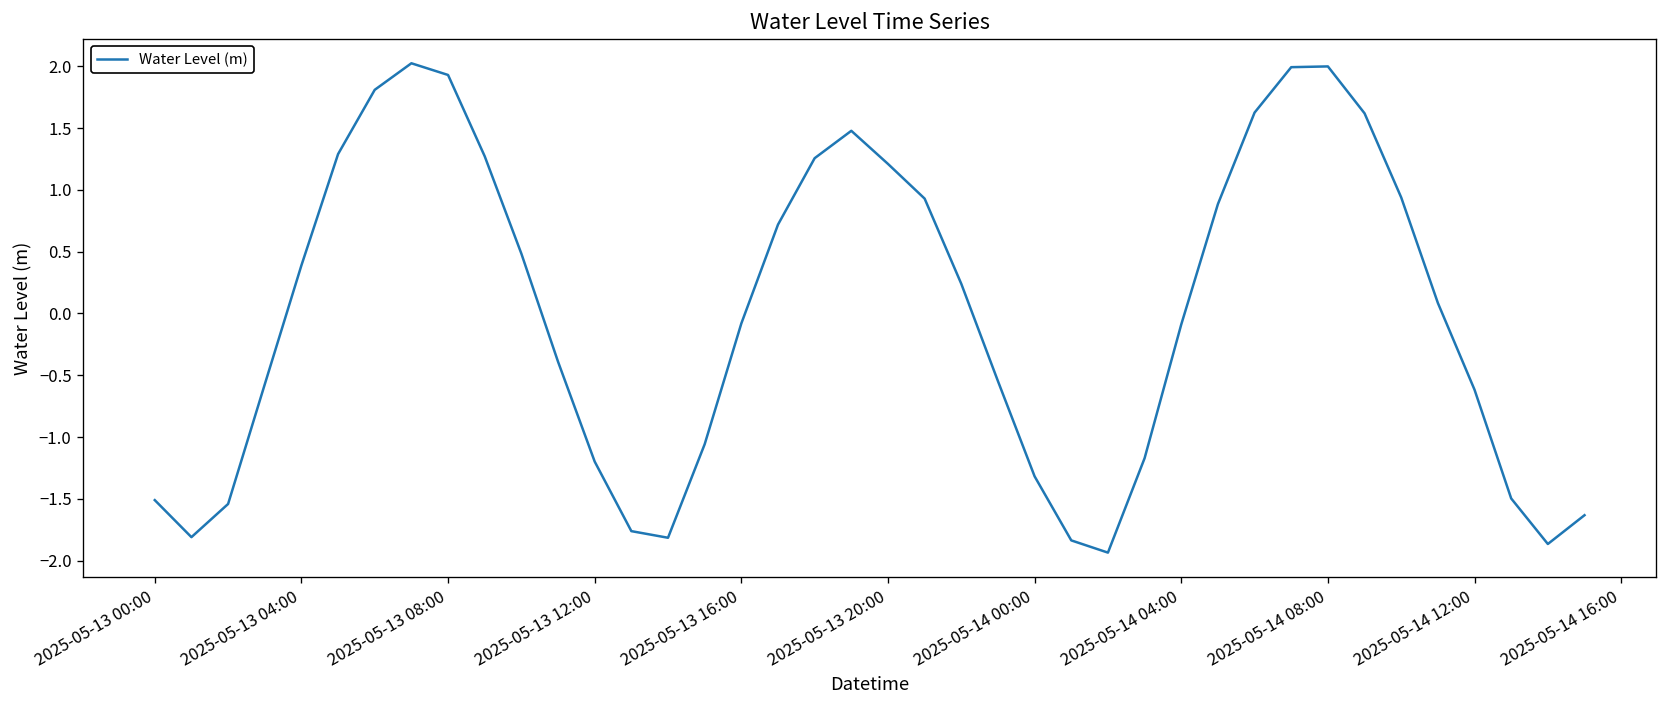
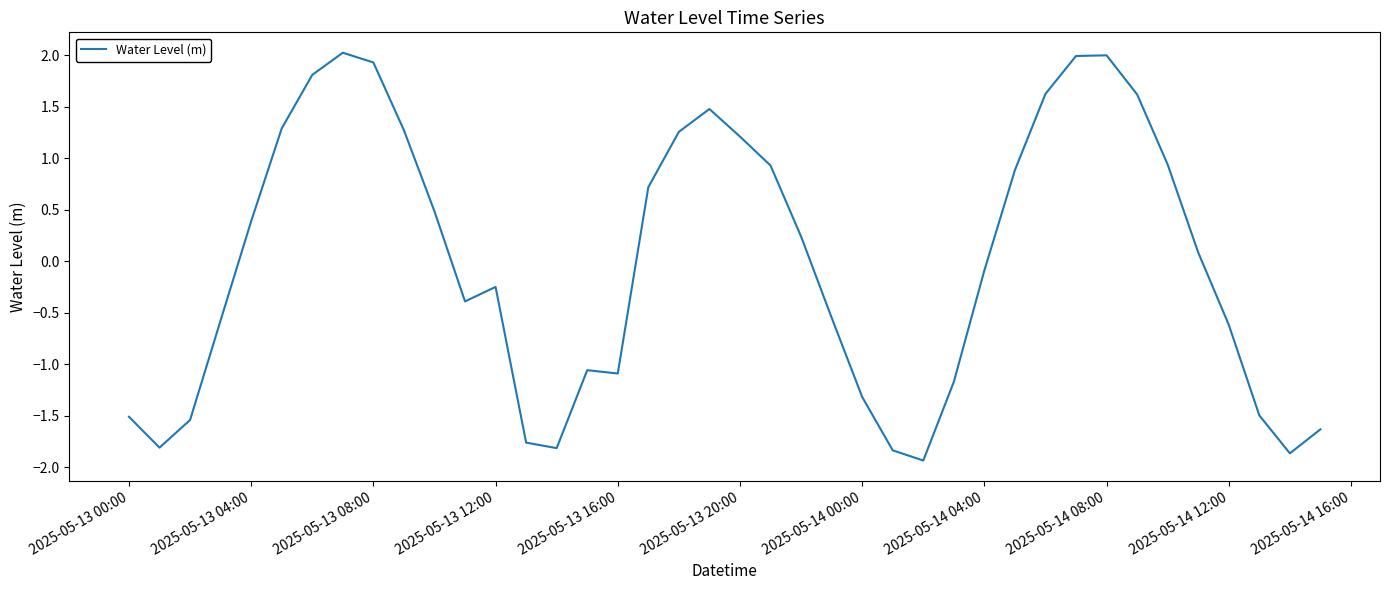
  {
    "2025-05-13 00:00": -1.51,
    "2025-05-13 04:00": 0.39,
    "2025-05-13 08:00": 1.93,
-   "2025-05-13 12:00": -1.20,
-   "2025-05-13 16:00": -0.08,
+   "2025-05-13 12:00": -0.25,
+   "2025-05-13 16:00": -1.09,
    "2025-05-13 20:00": 1.21,
    "2025-05-14 00:00": -1.32,
    "2025-05-14 04:00": -0.09,
    "2025-05-14 08:00": 2.00,
    "2025-05-14 12:00": -0.62
  }
